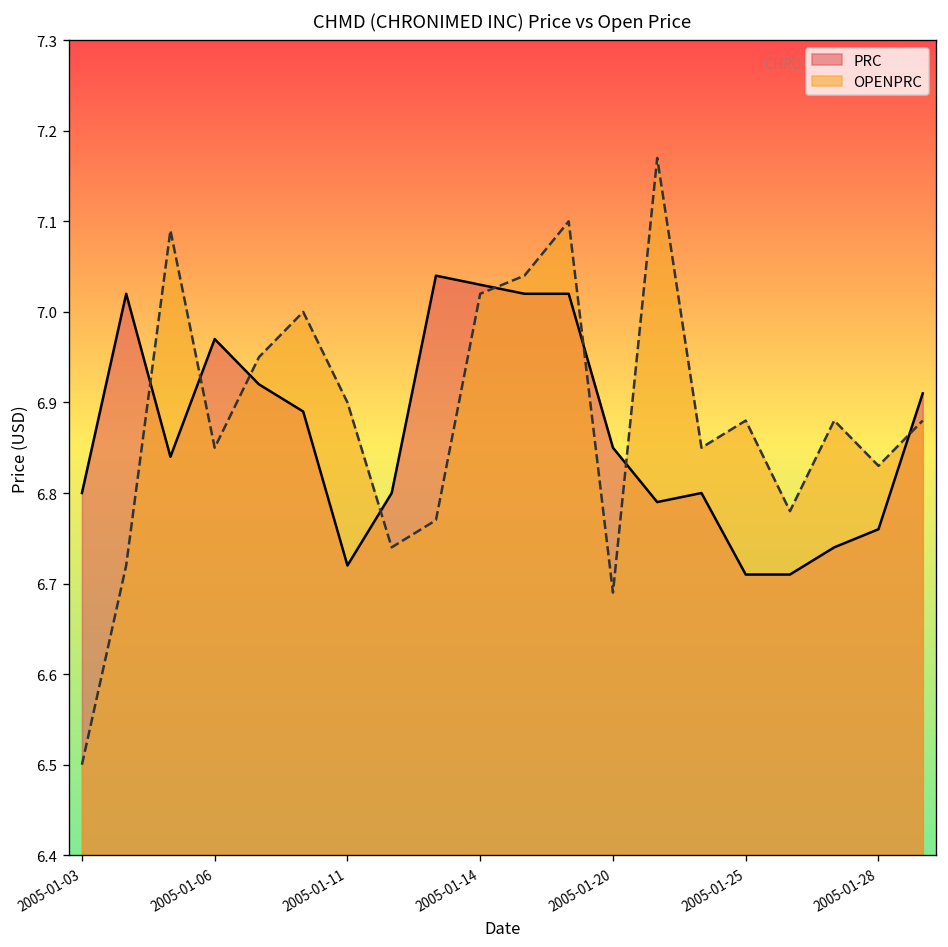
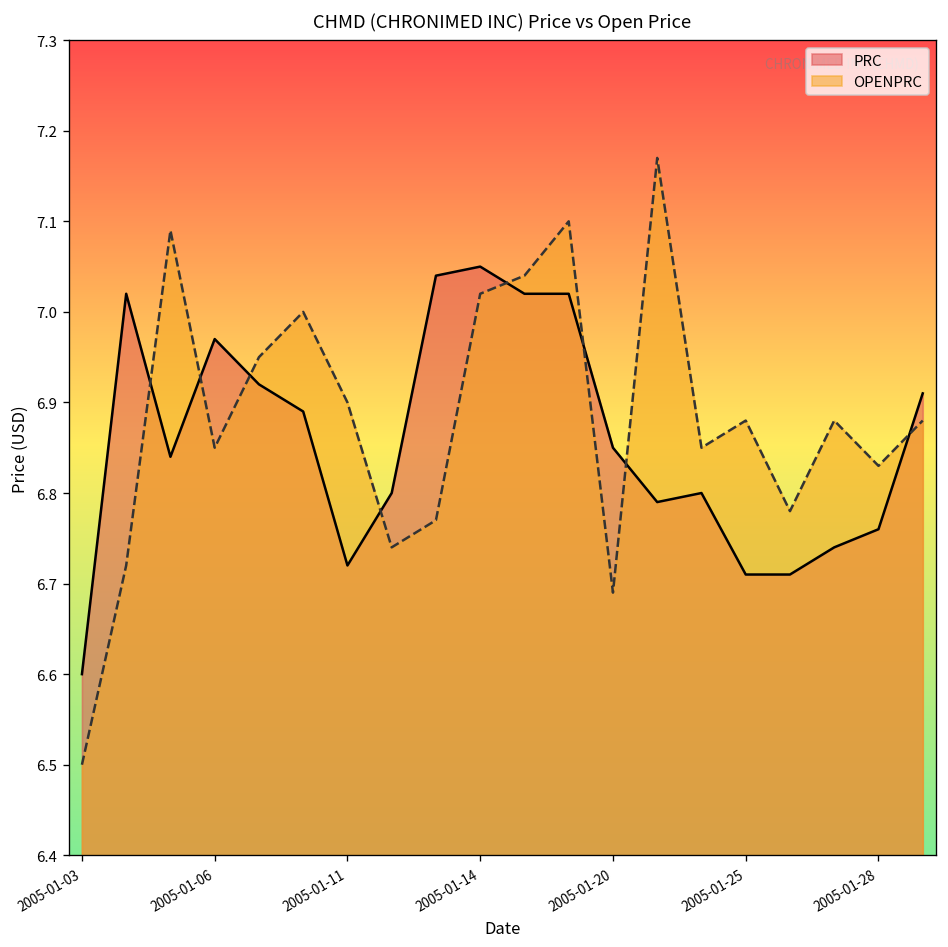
  {
    "PRC": {
-     "2005-01-03": 6.8,
+     "2005-01-03": 6.6,
      "2005-01-06": 6.97,
      "2005-01-11": 6.72,
-     "2005-01-14": 7.03,
+     "2005-01-14": 7.05,
      "2005-01-20": 6.85,
      "2005-01-25": 6.71,
      "2005-01-28": 6.76
    },
    "OPENPRC": {
      "2005-01-03": 6.50,
      "2005-01-06": 6.85,
      "2005-01-11": 6.90,
      "2005-01-14": 7.02,
      "2005-01-20": 6.69,
      "2005-01-25": 6.88,
      "2005-01-28": 6.83
    }
  }
